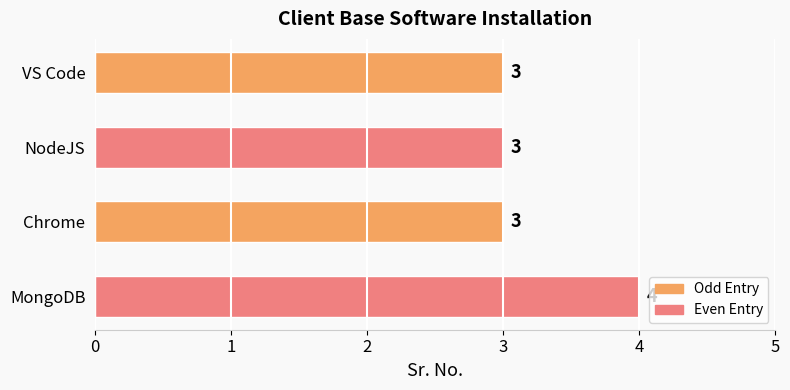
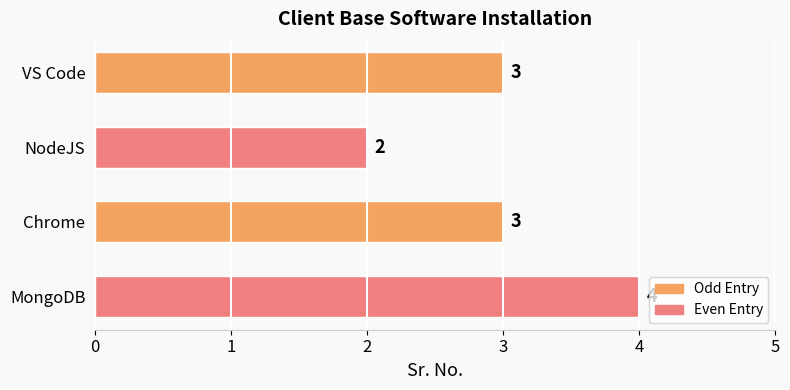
  {
    "VS Code": 3,
-   "NodeJS": 3,
+   "NodeJS": 2,
    "Chrome": 3
  }
